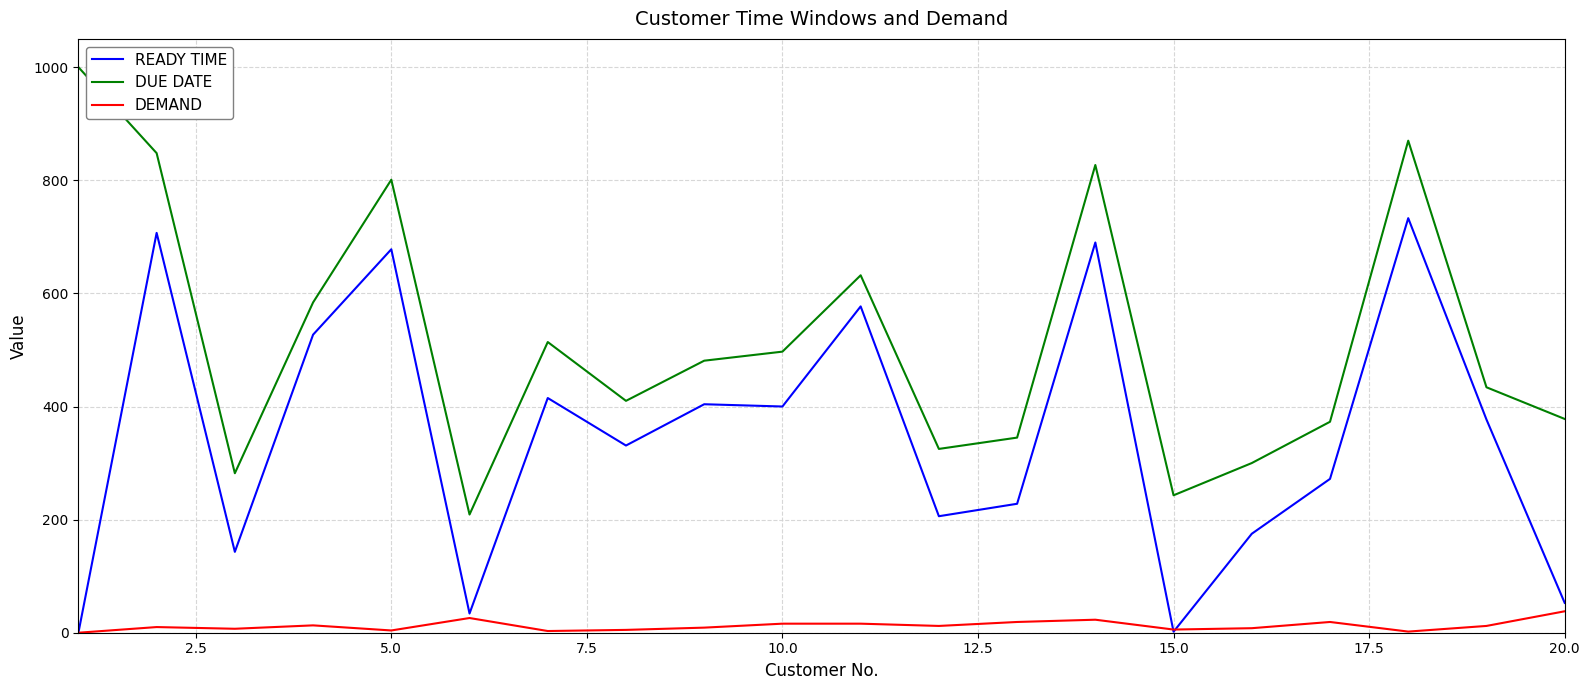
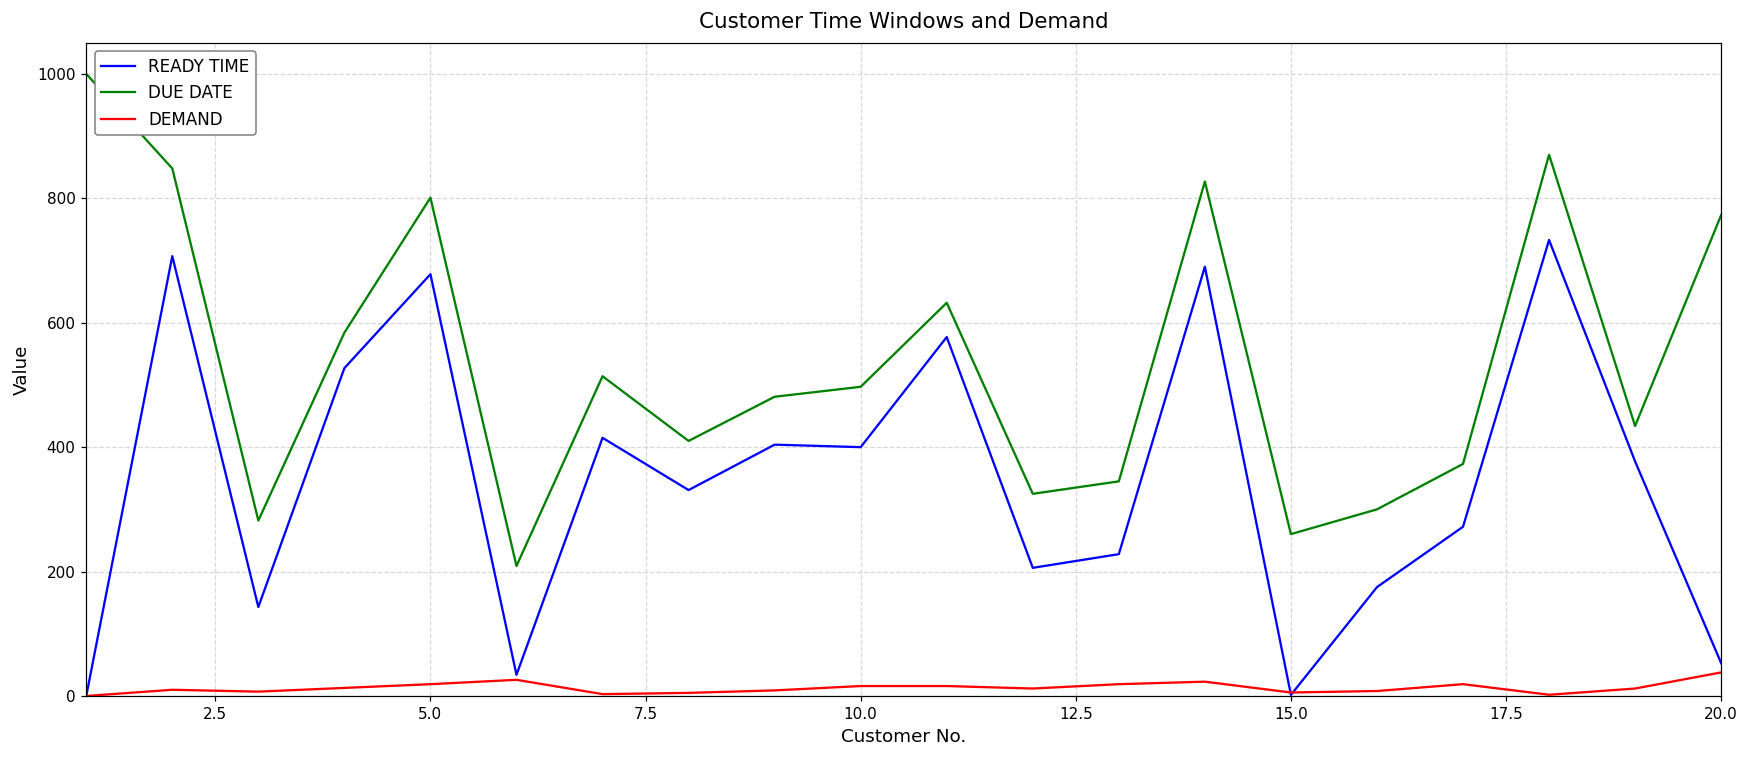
  {
    "READY TIME": {
      "5.0": 680,
      "10.0": 400,
      "20.0": 50
    },
    "DUE DATE": {
      "5.0": 800,
      "10.0": 500,
-     "15.0": 240,
-     "20.0": 380
+     "15.0": 260,
+     "20.0": 770
    },
    "DEMAND": {
-     "5.0": 0,
+     "5.0": 20,
      "10.0": 20,
      "20.0": 40
    }
  }
